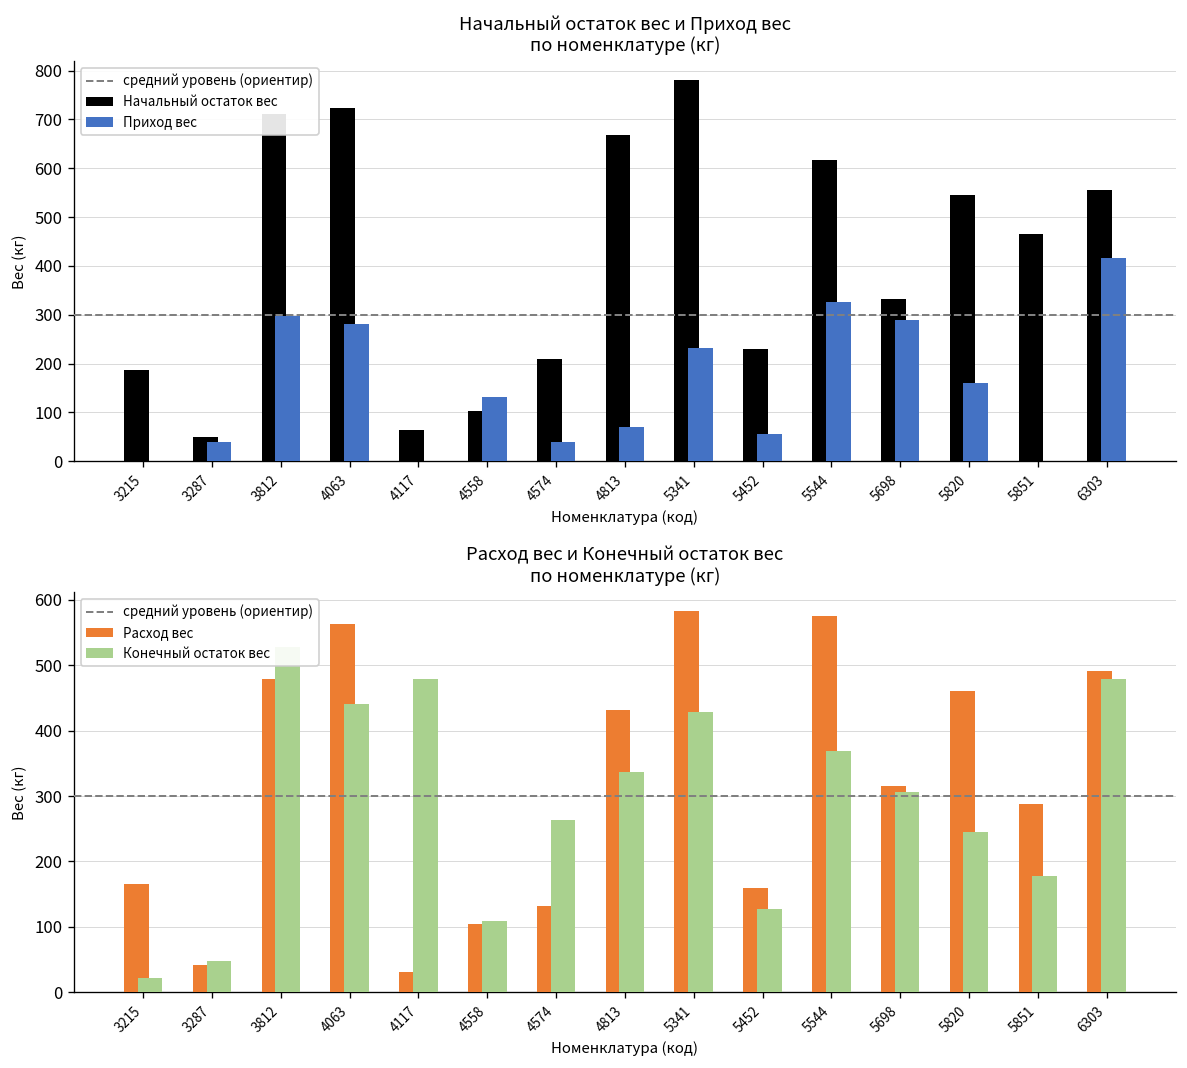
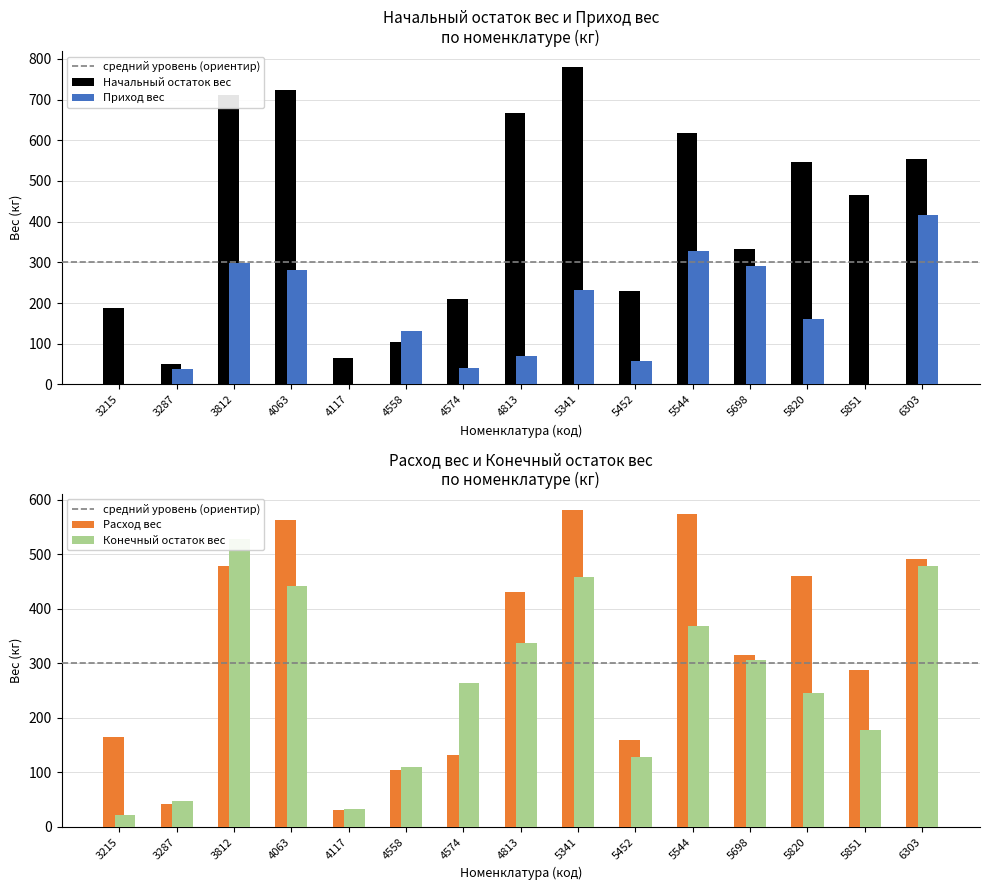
  {
    "Начальный остаток вес и Приход вес по номенклатуре (кг)": {
      "Начальный остаток вес": {
        "3215": 190,
        "3287": 50,
        "4063": 720,
        "4117": 60,
        "4558": 100,
        "4574": 210,
        "4813": 670,
        "5341": 780,
        "5452": 230,
        "5544": 620,
        "5698": 330,
        "5820": 550,
        "5851": 460,
        "6303": 550
      },
      "Приход вес": {
        "3215": 0,
        "3287": 40,
        "3812": 300,
        "4063": 280,
        "4117": 0,
        "4558": 130,
        "4574": 40,
        "4813": 70,
        "5341": 230,
        "5452": 60,
        "5544": 330,
        "5698": 290,
        "5820": 160,
        "5851": 0,
        "6303": 420
      }
    },
    "Расход вес и Конечный остаток вес по номенклатуре (кг)": {
      "Расход вес": {
        "3215": 170,
        "3287": 40,
        "3812": 480,
        "4063": 560,
        "4117": 30,
        "4558": 100,
        "4574": 130,
        "4813": 430,
        "5341": 580,
        "5452": 160,
        "5544": 580,
        "5698": 320,
        "5820": 460,
        "5851": 290,
        "6303": 490
      },
      "Конечный остаток вес": {
        "3215": 20,
        "3287": 50,
        "4063": 440,
-       "4117": 480,
+       "4117": 30,
        "4558": 110,
        "4574": 260,
        "4813": 340,
-       "5341": 430,
+       "5341": 460,
        "5452": 130,
        "5544": 370,
        "5698": 310,
        "5820": 250,
        "5851": 180,
        "6303": 480
      }
    }
  }
